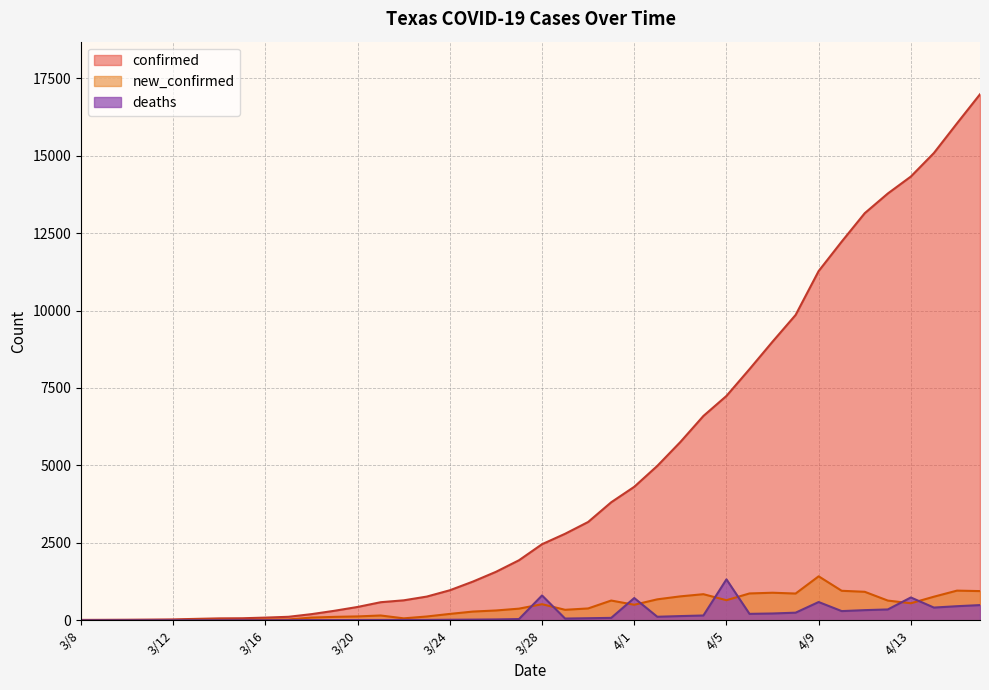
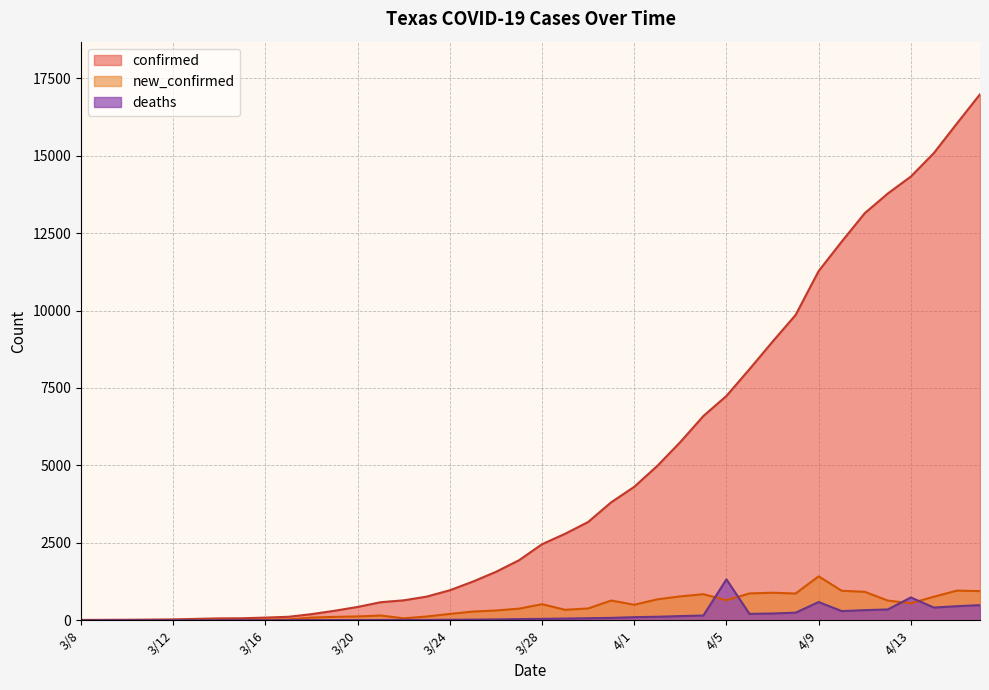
  {
    "deaths": {
      "3/20": 0,
      "3/24": 0,
-     "3/28": 800,
-     "4/1": 700,
+     "3/28": 0,
+     "4/1": 100,
      "4/5": 1300,
      "4/9": 600,
      "4/13": 700
    }
  }
